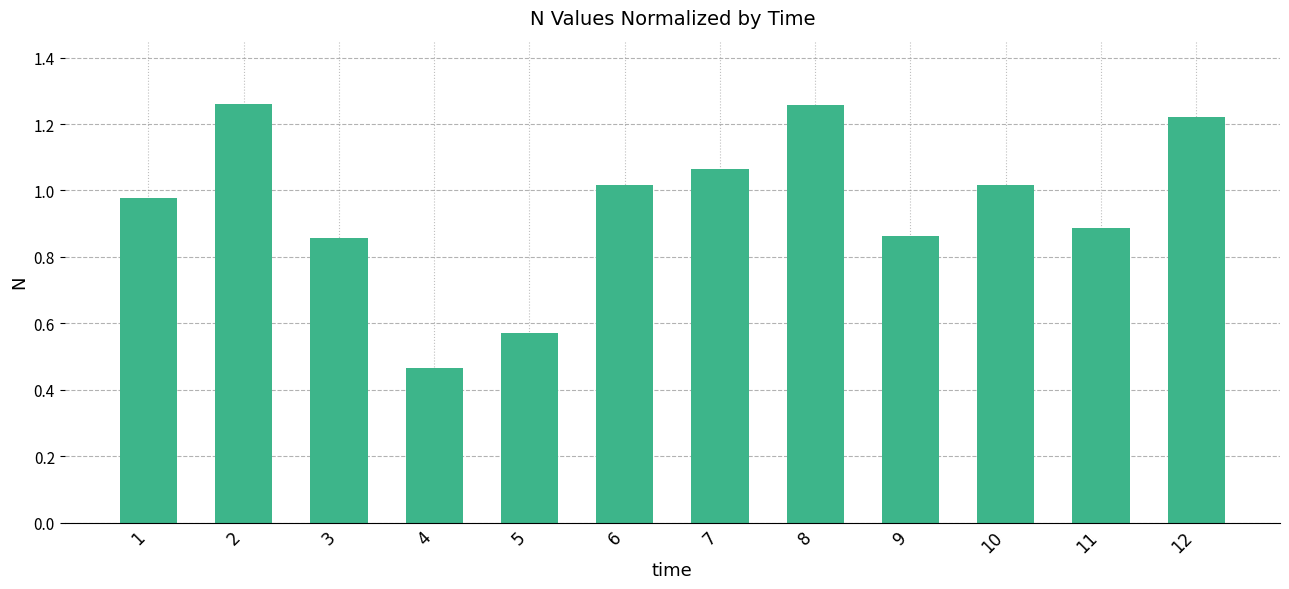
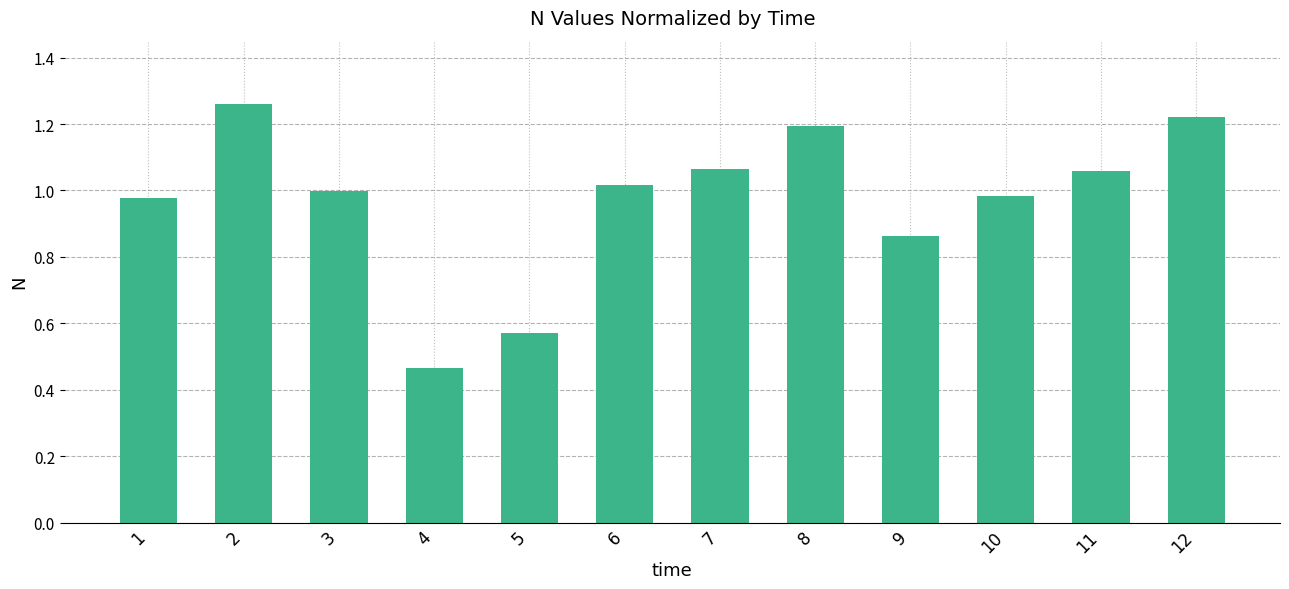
  {
    "1": 0.98,
    "2": 1.26,
-   "3": 0.86,
+   "3": 1.00,
    "4": 0.47,
    "5": 0.57,
    "6": 1.02,
    "7": 1.07,
-   "8": 1.26,
+   "8": 1.19,
    "9": 0.86,
-   "10": 1.02,
-   "11": 0.89,
+   "10": 0.98,
+   "11": 1.06,
    "12": 1.22
  }
